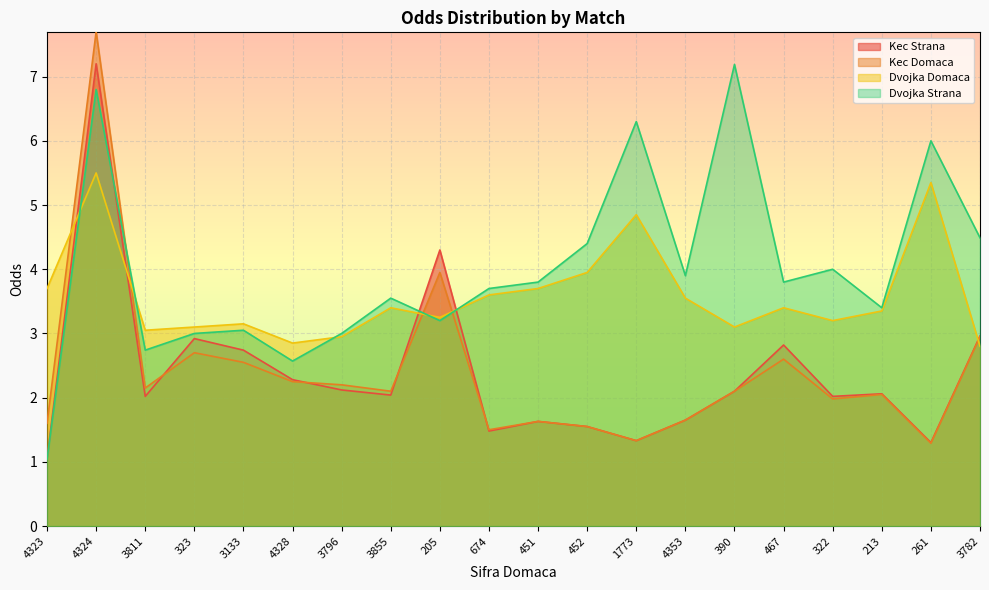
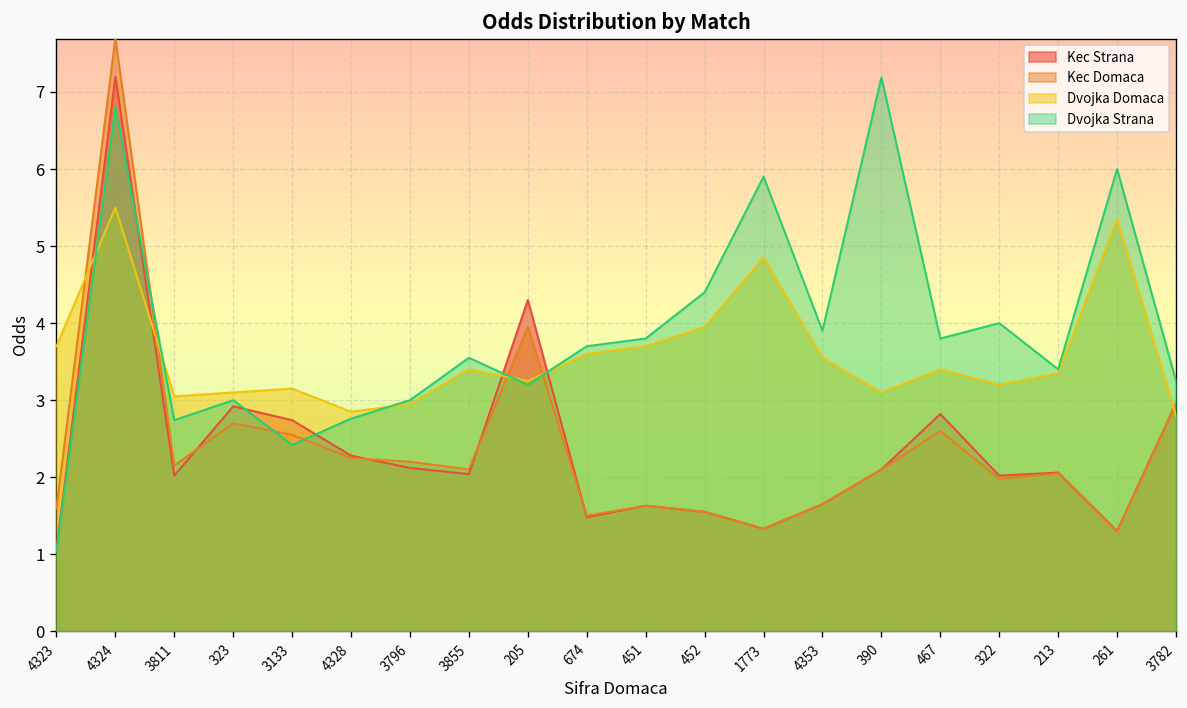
  {
    "Dvojka Strana": {
      "4324": 6.8,
      "3811": 2.7,
      "323": 3.0,
-     "3133": 3.1,
-     "4328": 2.6,
+     "3133": 2.4,
+     "4328": 2.8,
      "3796": 3.0,
      "3855": 3.6,
      "205": 3.2,
      "674": 3.7,
      "451": 3.8,
      "452": 4.4,
-     "1773": 6.3,
+     "1773": 5.9,
      "4353": 3.9,
      "390": 7.2,
      "467": 3.8,
      "322": 4.0,
      "213": 3.4,
      "261": 6.0,
-     "3782": 4.5
+     "3782": 3.3
    }
  }
